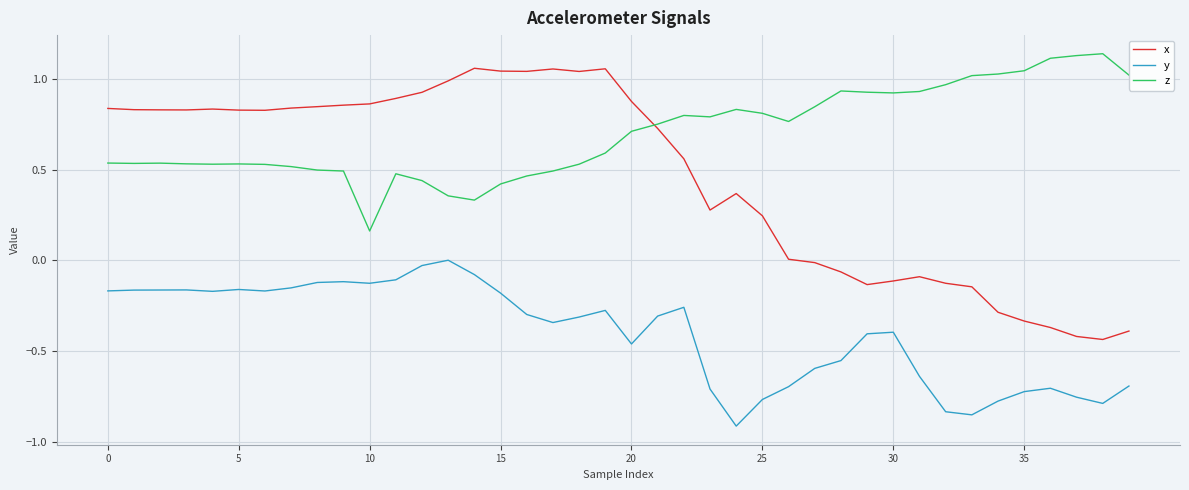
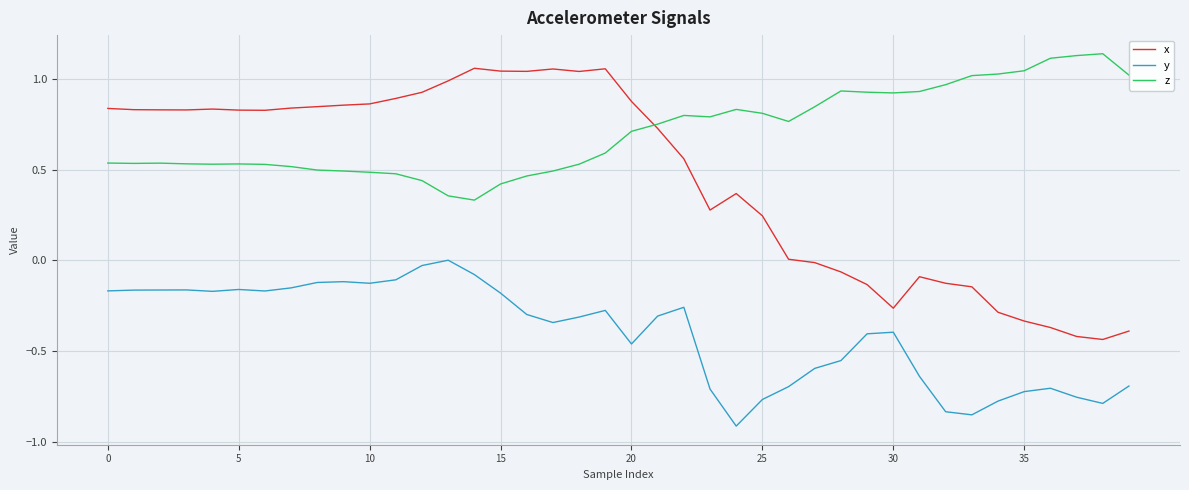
  {
    "x": {
      "0": 0.84,
      "5": 0.83,
      "10": 0.86,
      "15": 1.04,
      "20": 0.88,
      "25": 0.25,
-     "30": -0.11,
+     "30": -0.26,
      "35": -0.33
    },
    "y": {
      "0": -0.17,
      "5": -0.16,
      "10": -0.13,
      "15": -0.18,
      "20": -0.46,
      "25": -0.77,
      "30": -0.40,
      "35": -0.72
    },
    "z": {
      "0": 0.54,
      "5": 0.53,
-     "10": 0.16,
+     "10": 0.49,
      "15": 0.42,
      "20": 0.71,
      "25": 0.81,
      "30": 0.92,
      "35": 1.04
    }
  }
